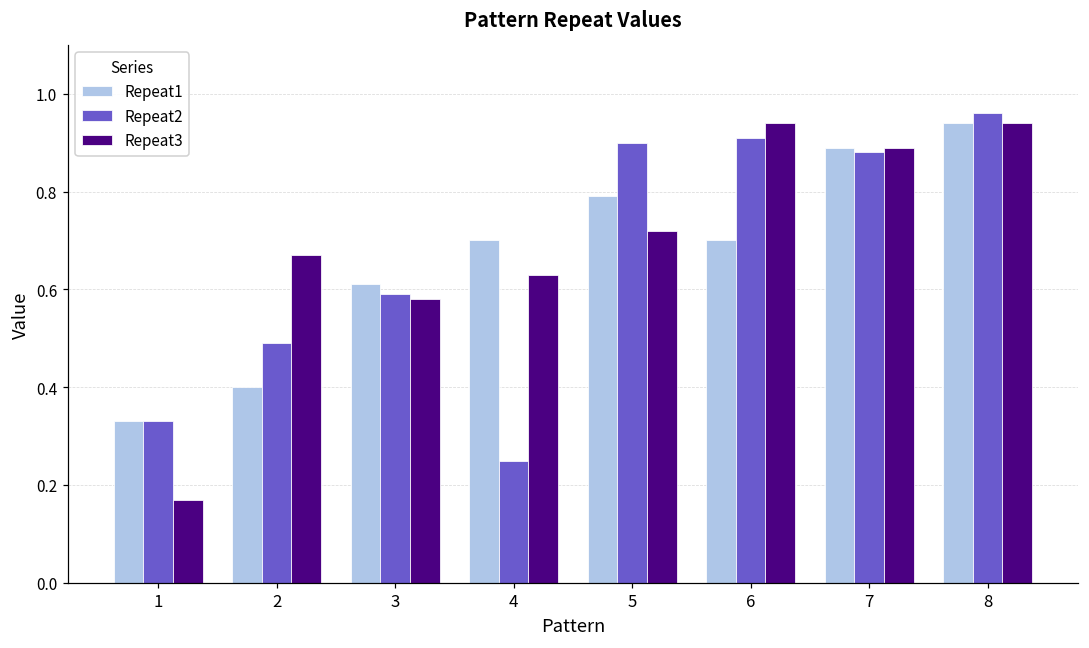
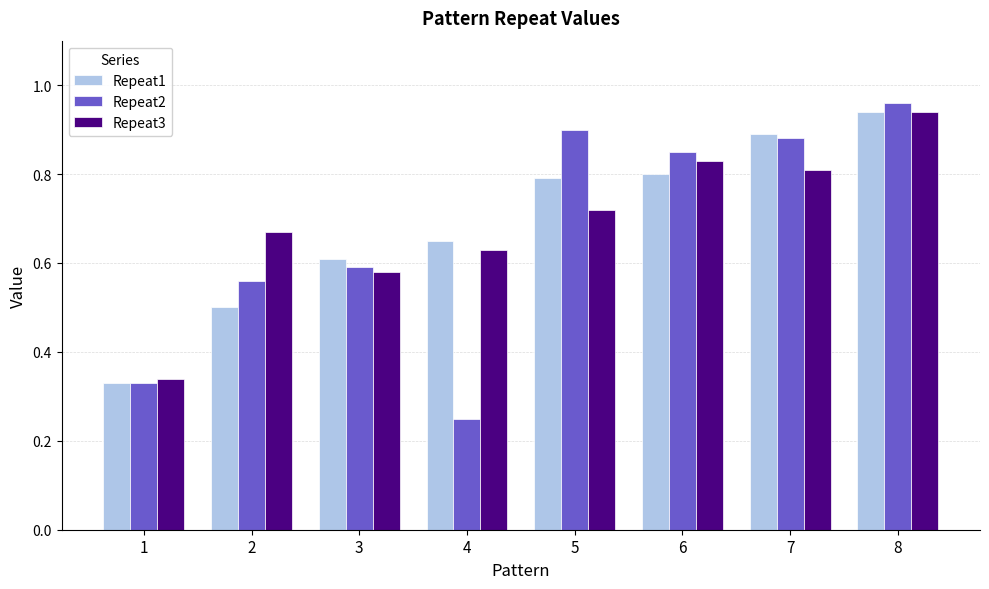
  {
    "Repeat1": {
      "1": 0.33,
-     "2": 0.4,
+     "2": 0.5,
      "3": 0.61,
-     "4": 0.70,
+     "4": 0.65,
      "5": 0.79,
-     "6": 0.7,
+     "6": 0.8,
      "7": 0.89,
      "8": 0.94
    },
    "Repeat2": {
      "1": 0.33,
-     "2": 0.49,
+     "2": 0.56,
      "3": 0.59,
      "4": 0.25,
      "5": 0.90,
-     "6": 0.91,
+     "6": 0.85,
      "7": 0.88,
      "8": 0.96
    },
    "Repeat3": {
-     "1": 0.17,
+     "1": 0.34,
      "2": 0.67,
      "3": 0.58,
      "4": 0.63,
      "5": 0.72,
-     "6": 0.94,
-     "7": 0.89,
+     "6": 0.83,
+     "7": 0.81,
      "8": 0.94
    }
  }
